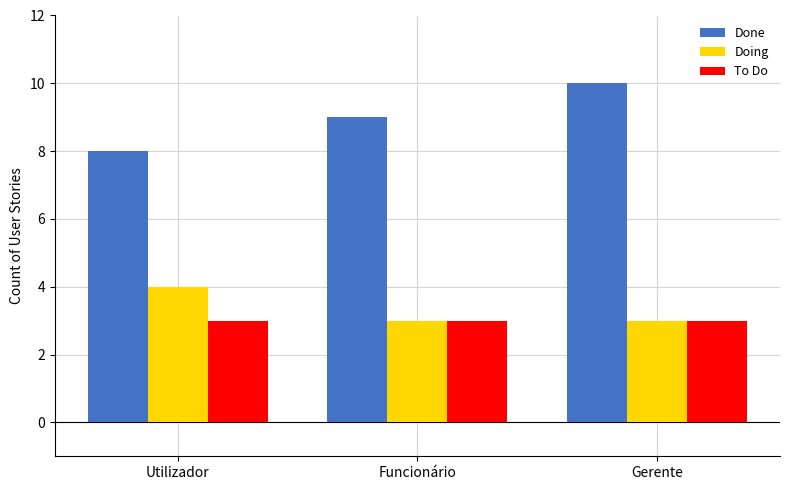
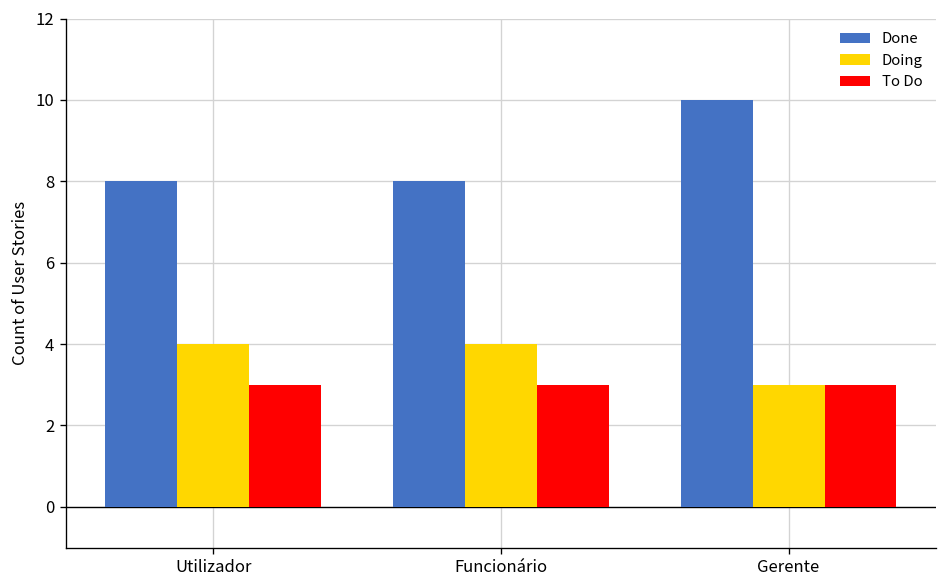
  {
    "Done": {
      "Utilizador": 8,
-     "Funcionário": 9,
+     "Funcionário": 8,
      "Gerente": 10
    },
    "Doing": {
      "Utilizador": 4,
-     "Funcionário": 3,
+     "Funcionário": 4,
      "Gerente": 3
    },
    "To Do": {
      "Utilizador": 3,
      "Funcionário": 3,
      "Gerente": 3
    }
  }
